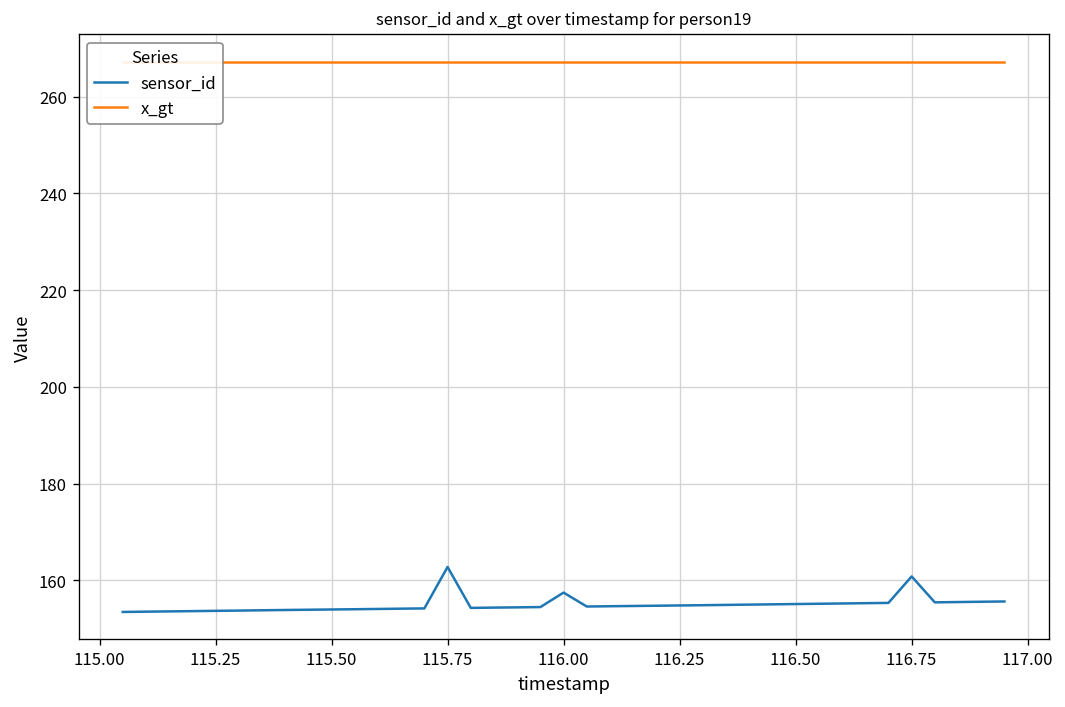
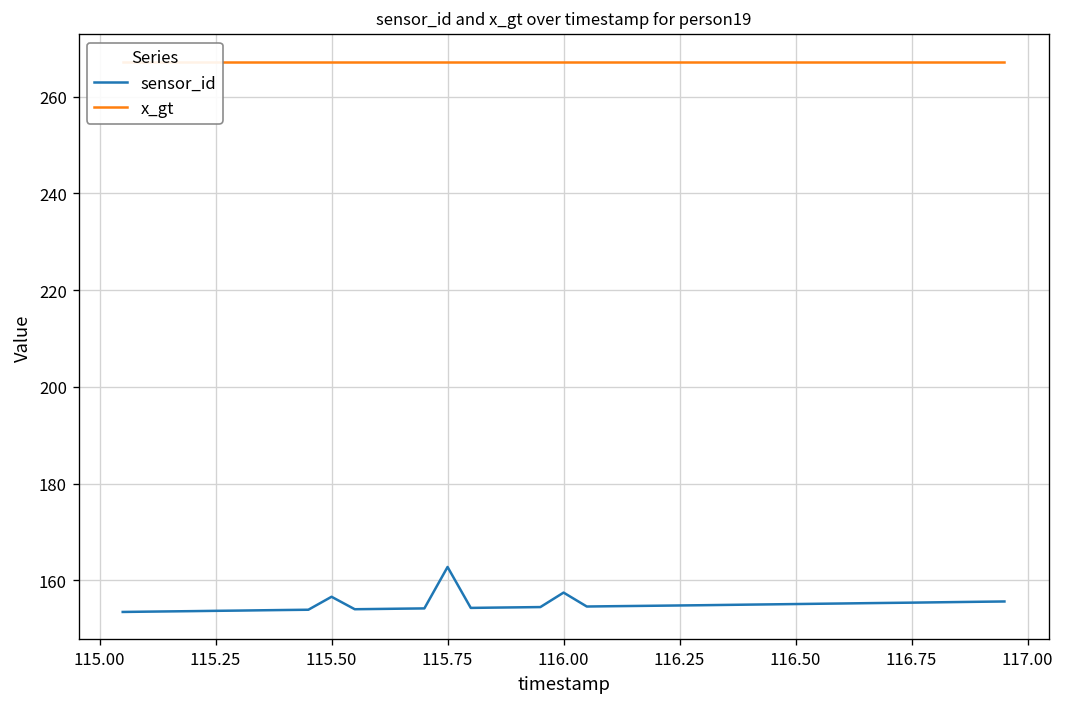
  {
    "sensor_id": {
      "115.25": 154,
-     "115.50": 154,
+     "115.50": 157,
      "115.75": 163,
      "116.00": 157,
      "116.25": 155,
      "116.50": 155,
-     "116.75": 161
+     "116.75": 155
    },
    "x_gt": {
      "115.50": 267,
      "115.75": 267,
      "116.00": 267,
      "116.25": 267,
      "116.50": 267,
      "116.75": 267
    }
  }
